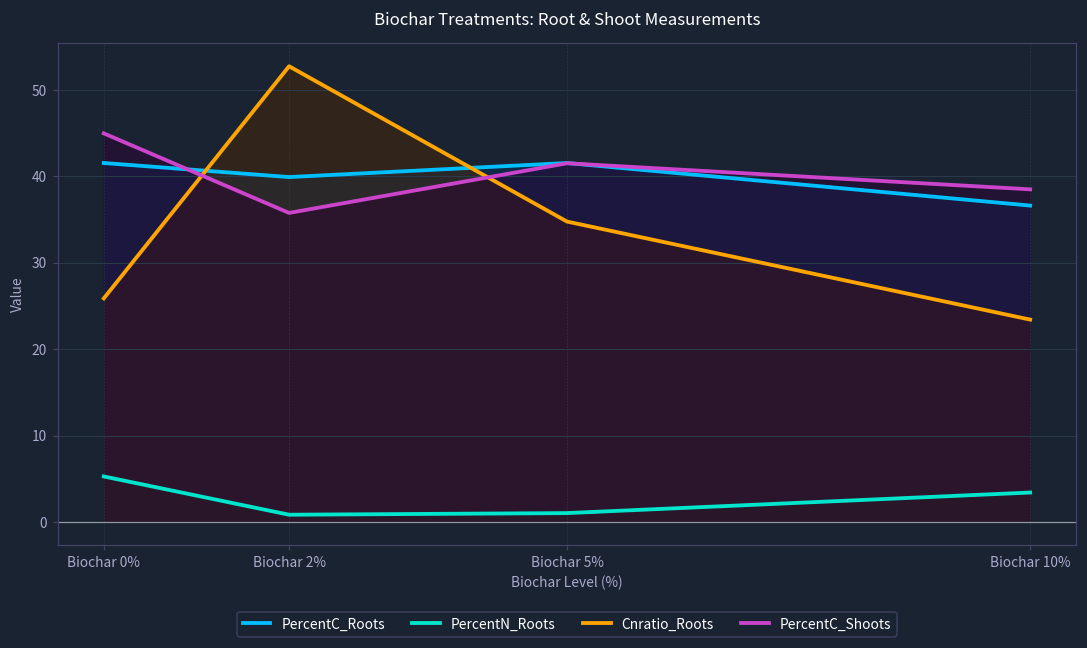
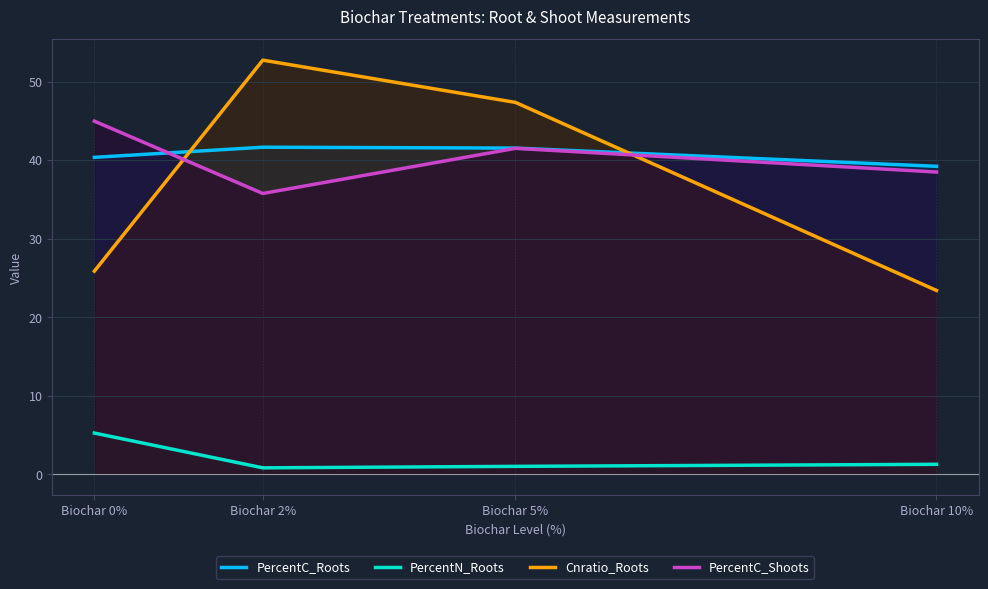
  {
    "PercentC_Roots": {
-     "Biochar 0%": 42,
-     "Biochar 2%": 40,
-     "Biochar 10%": 37
+     "Biochar 0%": 40,
+     "Biochar 2%": 42,
+     "Biochar 10%": 39
    },
    "PercentN_Roots": {
      "Biochar 0%": 5,
      "Biochar 2%": 1,
      "Biochar 5%": 1,
-     "Biochar 10%": 3
+     "Biochar 10%": 1
    },
    "Cnratio_Roots": {
      "Biochar 0%": 26,
      "Biochar 2%": 53,
-     "Biochar 5%": 35,
+     "Biochar 5%": 47,
      "Biochar 10%": 23
    },
    "PercentC_Shoots": {
      "Biochar 0%": 45,
      "Biochar 2%": 36,
      "Biochar 10%": 39
    }
  }
